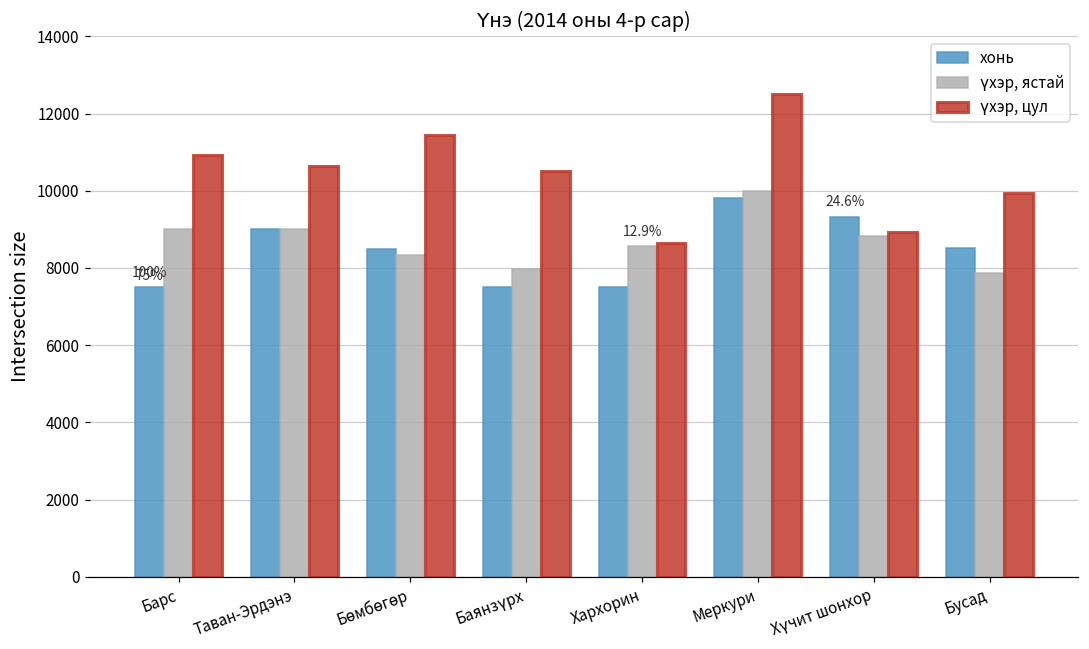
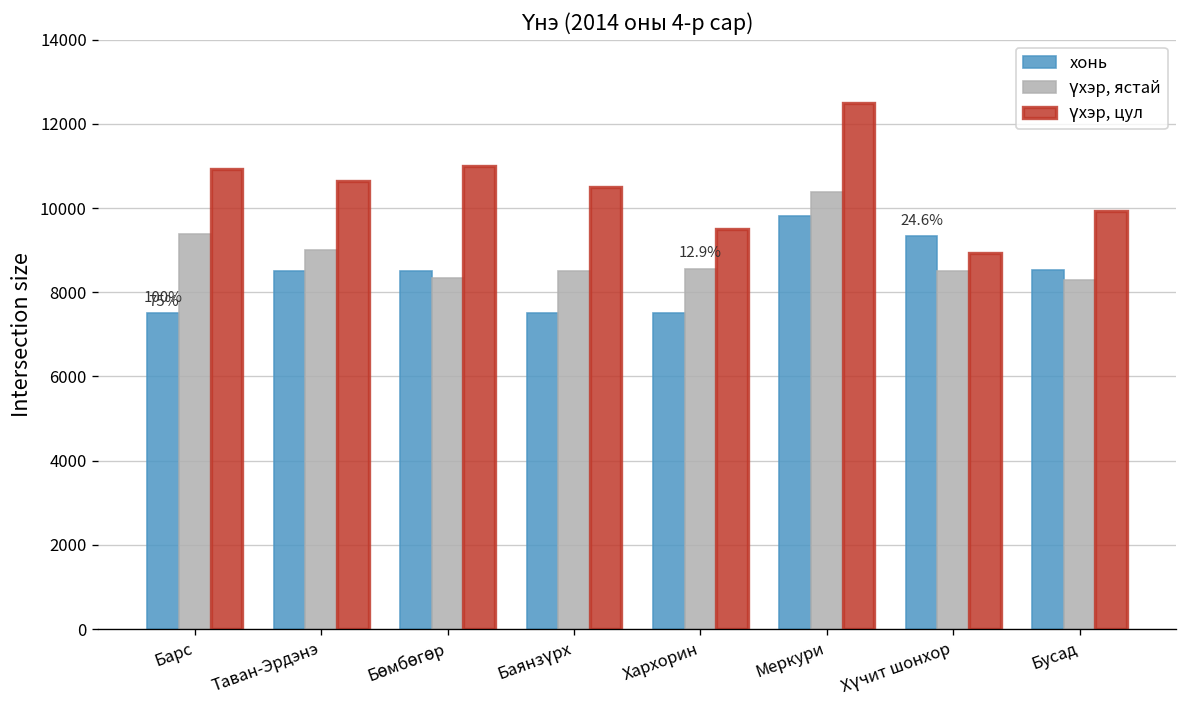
  {
    "хонь": {
-     "Таван-Эрдэнэ": 9000,
+     "Таван-Эрдэнэ": 8500,
      "Бөмбөгөр": 8500,
      "Баянзүрх": 7500,
      "Хархорин": 7500,
      "Меркури": 9800,
      "Бусад": 8500
    },
    "үхэр, ястай": {
-     "Барс": 9000,
+     "Барс": 9400,
      "Таван-Эрдэнэ": 9000,
      "Бөмбөгөр": 8300,
-     "Баянзүрх": 8000,
-     "Меркури": 10000,
-     "Хүчит шонхор": 8800,
-     "Бусад": 7900
+     "Баянзүрх": 8500,
+     "Меркури": 10400,
+     "Хүчит шонхор": 8500,
+     "Бусад": 8300
    },
    "үхэр, цул": {
      "Барс": 10900,
      "Таван-Эрдэнэ": 10600,
-     "Бөмбөгөр": 11500,
+     "Бөмбөгөр": 11000,
      "Баянзүрх": 10500,
-     "Хархорин": 8700,
+     "Хархорин": 9500,
      "Меркури": 12500,
      "Хүчит шонхор": 8900,
      "Бусад": 9900
    }
  }
